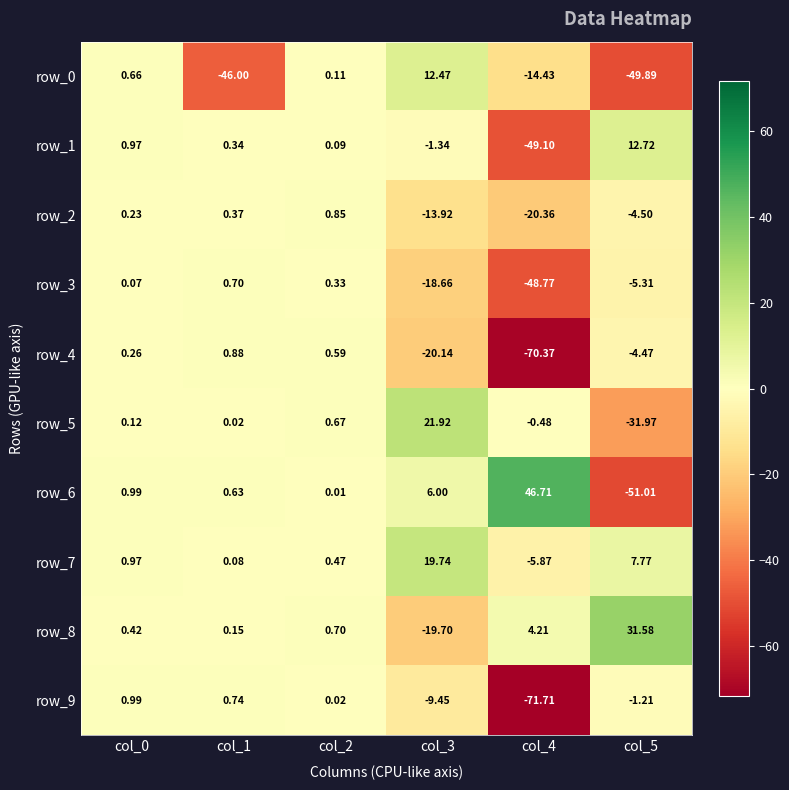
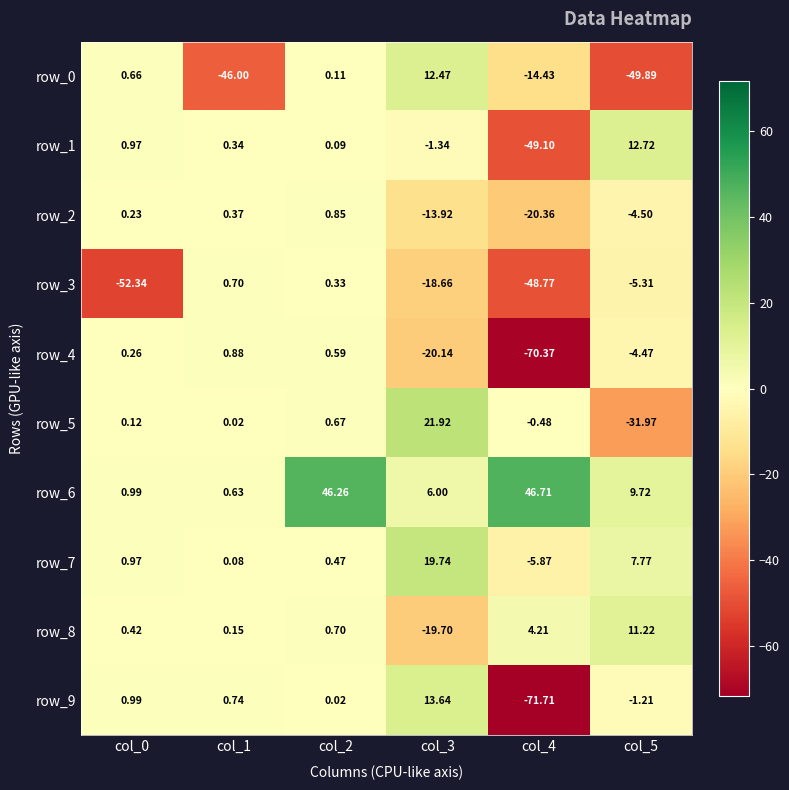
  {
    "row_0": {
      "col_0": 0.66,
      "col_1": -46.00,
      "col_2": 0.11,
      "col_3": 12.47,
      "col_4": -14.43,
      "col_5": -49.89
    },
    "row_1": {
      "col_0": 0.97,
      "col_1": 0.34,
      "col_2": 0.09,
      "col_3": -1.34,
      "col_4": -49.10,
      "col_5": 12.72
    },
    "row_2": {
      "col_0": 0.23,
      "col_1": 0.37,
      "col_2": 0.85,
      "col_3": -13.92,
      "col_4": -20.36,
      "col_5": -4.50
    },
    "row_3": {
-     "col_0": 0.07,
+     "col_0": -52.34,
      "col_1": 0.70,
      "col_2": 0.33,
      "col_3": -18.66,
      "col_4": -48.77,
      "col_5": -5.31
    },
    "row_4": {
      "col_0": 0.26,
      "col_1": 0.88,
      "col_2": 0.59,
      "col_3": -20.14,
      "col_4": -70.37,
      "col_5": -4.47
    },
    "row_5": {
      "col_0": 0.12,
      "col_1": 0.02,
      "col_2": 0.67,
      "col_3": 21.92,
      "col_4": -0.48,
      "col_5": -31.97
    },
    "row_6": {
      "col_0": 0.99,
      "col_1": 0.63,
-     "col_2": 0.01,
+     "col_2": 46.26,
      "col_3": 6.00,
      "col_4": 46.71,
-     "col_5": -51.01
+     "col_5": 9.72
    },
    "row_7": {
      "col_0": 0.97,
      "col_1": 0.08,
      "col_2": 0.47,
      "col_3": 19.74,
      "col_4": -5.87,
      "col_5": 7.77
    },
    "row_8": {
      "col_0": 0.42,
      "col_1": 0.15,
      "col_2": 0.70,
      "col_3": -19.70,
      "col_4": 4.21,
-     "col_5": 31.58
+     "col_5": 11.22
    },
    "row_9": {
      "col_0": 0.99,
      "col_1": 0.74,
      "col_2": 0.02,
-     "col_3": -9.45,
+     "col_3": 13.64,
      "col_4": -71.71,
      "col_5": -1.21
    }
  }
